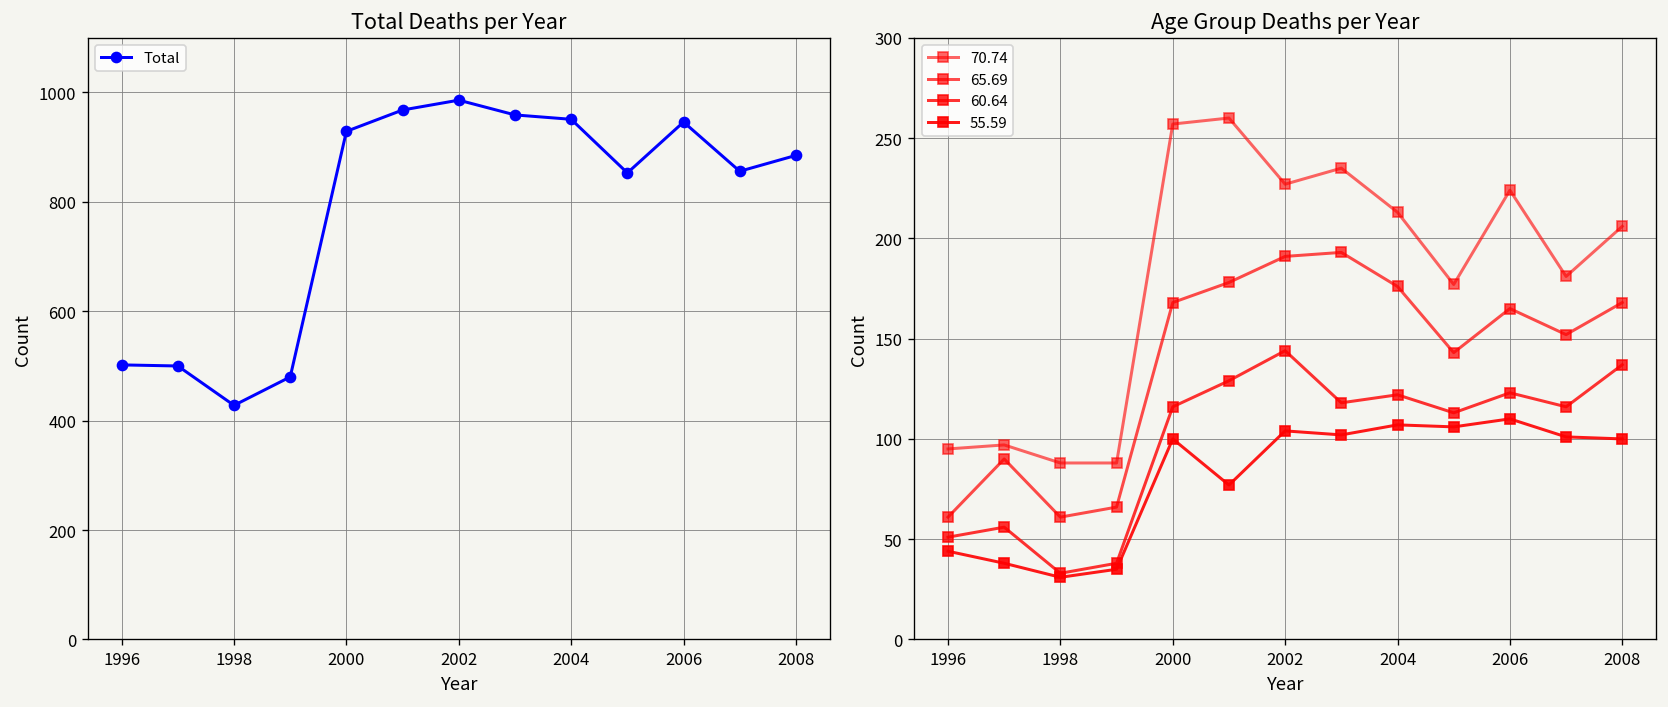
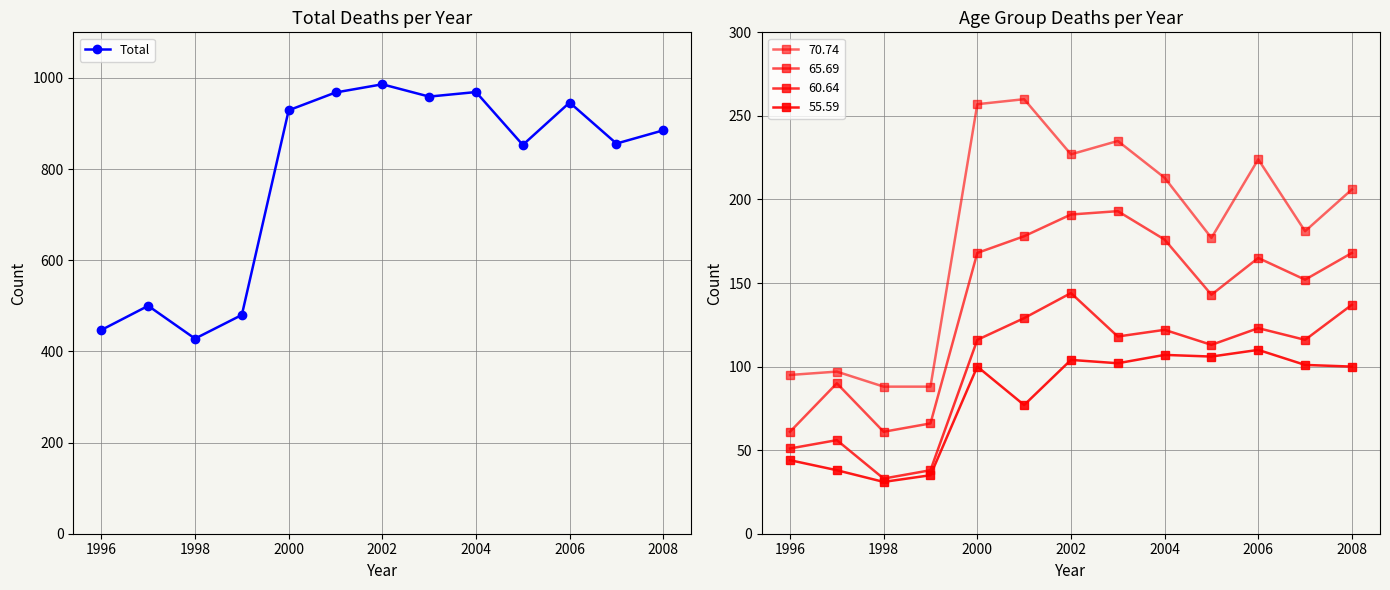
  {
    "Total Deaths per Year": {
-     "1996": 500,
+     "1996": 450,
      "1998": 430,
      "2000": 930,
      "2002": 990,
-     "2004": 950,
+     "2004": 970,
      "2006": 950,
      "2008": 890
    }
  }
